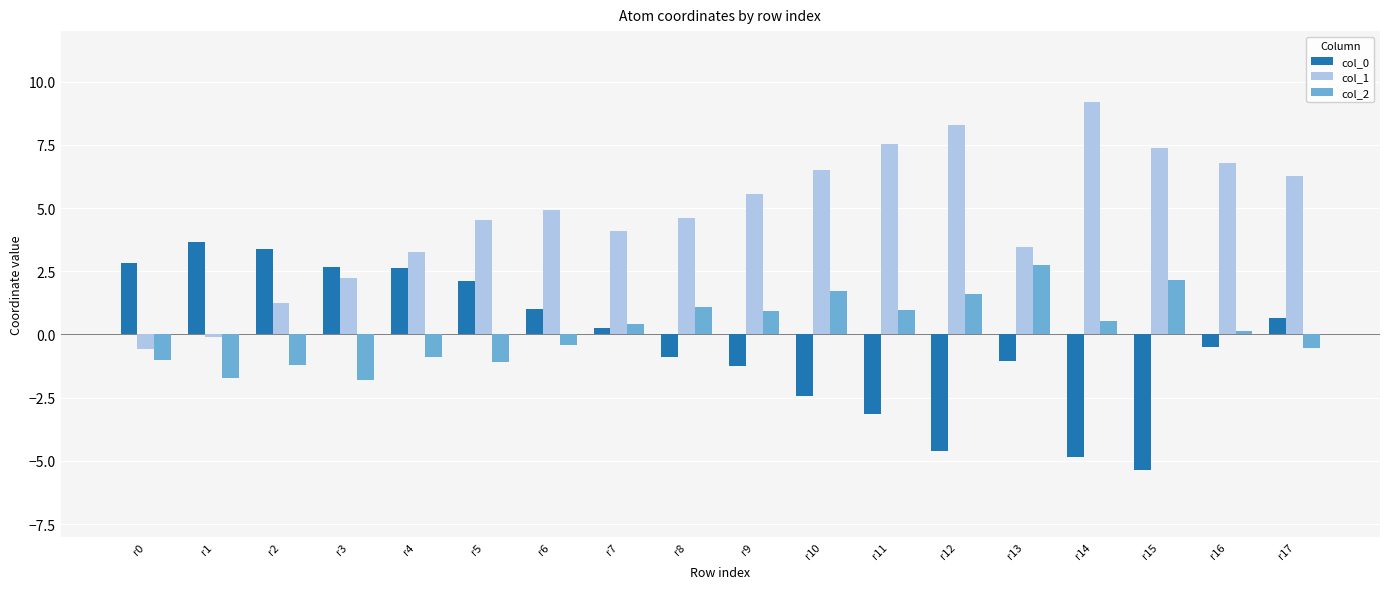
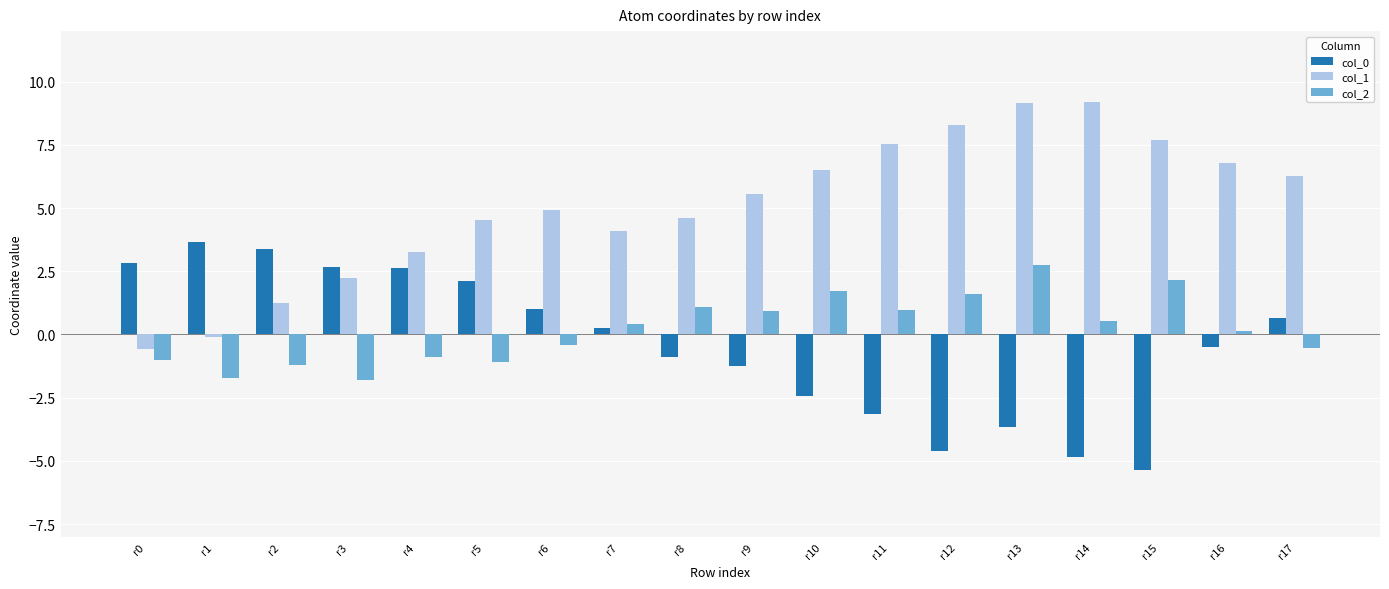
  {
    "col_0": {
      "r0": 2.8,
      "r1": 3.7,
      "r2": 3.4,
      "r3": 2.7,
      "r4": 2.6,
      "r5": 2.1,
      "r6": 1.0,
      "r7": 0.2,
      "r8": -0.9,
      "r9": -1.3,
      "r10": -2.4,
      "r11": -3.1,
      "r12": -4.6,
-     "r13": -1.0,
+     "r13": -3.7,
      "r14": -4.8,
      "r15": -5.4,
      "r16": -0.5,
      "r17": 0.6
    },
    "col_1": {
      "r0": -0.6,
      "r2": 1.2,
      "r3": 2.2,
      "r4": 3.3,
      "r5": 4.5,
      "r6": 4.9,
      "r7": 4.1,
      "r8": 4.6,
      "r9": 5.6,
      "r10": 6.5,
      "r11": 7.5,
      "r12": 8.3,
-     "r13": 3.5,
+     "r13": 9.1,
      "r14": 9.2,
-     "r15": 7.4,
+     "r15": 7.7,
      "r16": 6.8,
      "r17": 6.3
    },
    "col_2": {
      "r0": -1.0,
      "r1": -1.7,
      "r2": -1.2,
      "r3": -1.8,
      "r4": -0.9,
      "r5": -1.1,
      "r6": -0.4,
      "r7": 0.4,
      "r8": 1.1,
      "r9": 0.9,
      "r10": 1.7,
      "r11": 1.0,
      "r12": 1.6,
      "r13": 2.8,
      "r14": 0.5,
      "r15": 2.2,
      "r16": 0.1,
      "r17": -0.5
    }
  }
